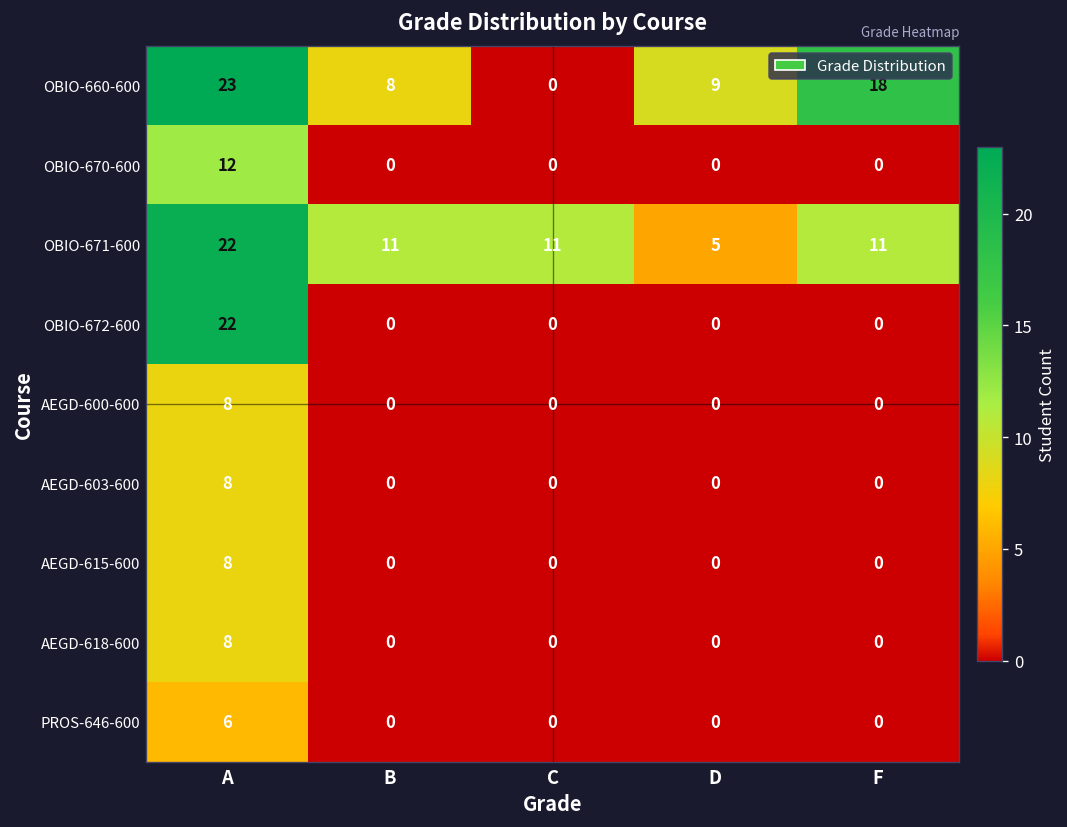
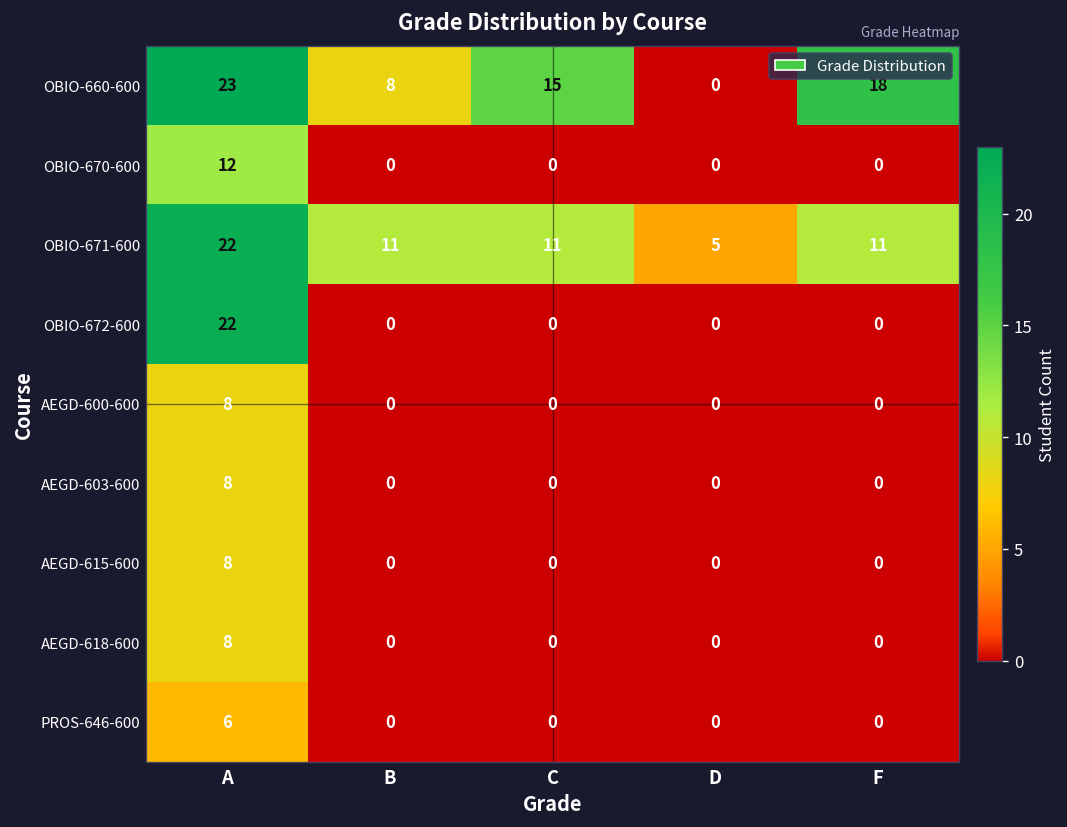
  {
    "OBIO-660-600": {
      "A": 23,
      "B": 8,
-     "C": 0,
-     "D": 9
+     "C": 15,
+     "D": 0
    },
    "OBIO-670-600": {
      "A": 12,
      "B": 0,
      "C": 0,
      "D": 0,
      "F": 0
    },
    "OBIO-671-600": {
      "A": 22,
      "B": 11,
      "C": 11,
      "D": 5,
      "F": 11
    },
    "OBIO-672-600": {
      "A": 22,
      "B": 0,
      "C": 0,
      "D": 0,
      "F": 0
    },
    "AEGD-600-600": {
      "A": 8,
      "B": 0,
      "C": 0,
      "D": 0,
      "F": 0
    },
    "AEGD-603-600": {
      "A": 8,
      "B": 0,
      "C": 0,
      "D": 0,
      "F": 0
    },
    "AEGD-615-600": {
      "A": 8,
      "B": 0,
      "C": 0,
      "D": 0,
      "F": 0
    },
    "AEGD-618-600": {
      "A": 8,
      "B": 0,
      "C": 0,
      "D": 0,
      "F": 0
    },
    "PROS-646-600": {
      "A": 6,
      "B": 0,
      "C": 0,
      "D": 0,
      "F": 0
    }
  }
